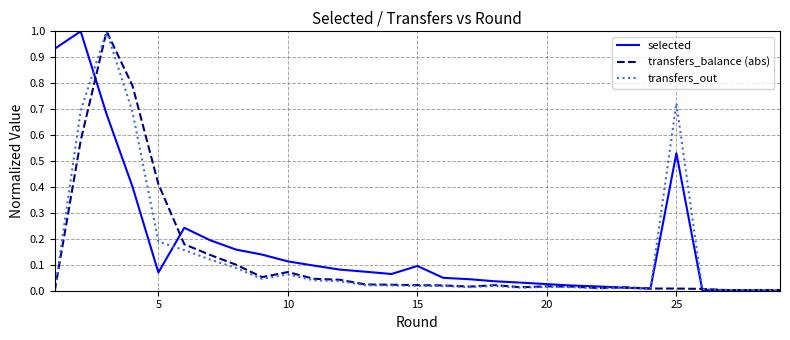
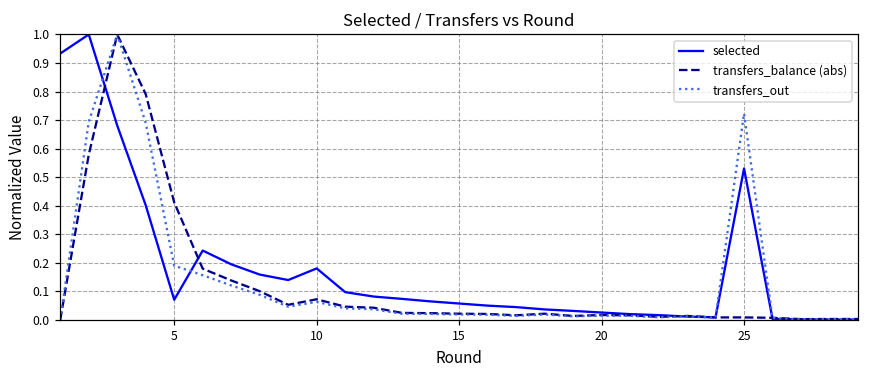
  {
    "selected": {
      "5": 0.07,
-     "10": 0.11,
-     "15": 0.10,
+     "10": 0.18,
+     "15": 0.06,
      "25": 0.53
    },
    "transfers_balance (abs)": {
      "5": 0.41,
      "25": 0.01
    },
    "transfers_out": {
      "5": 0.19,
      "25": 0.72
    }
  }
